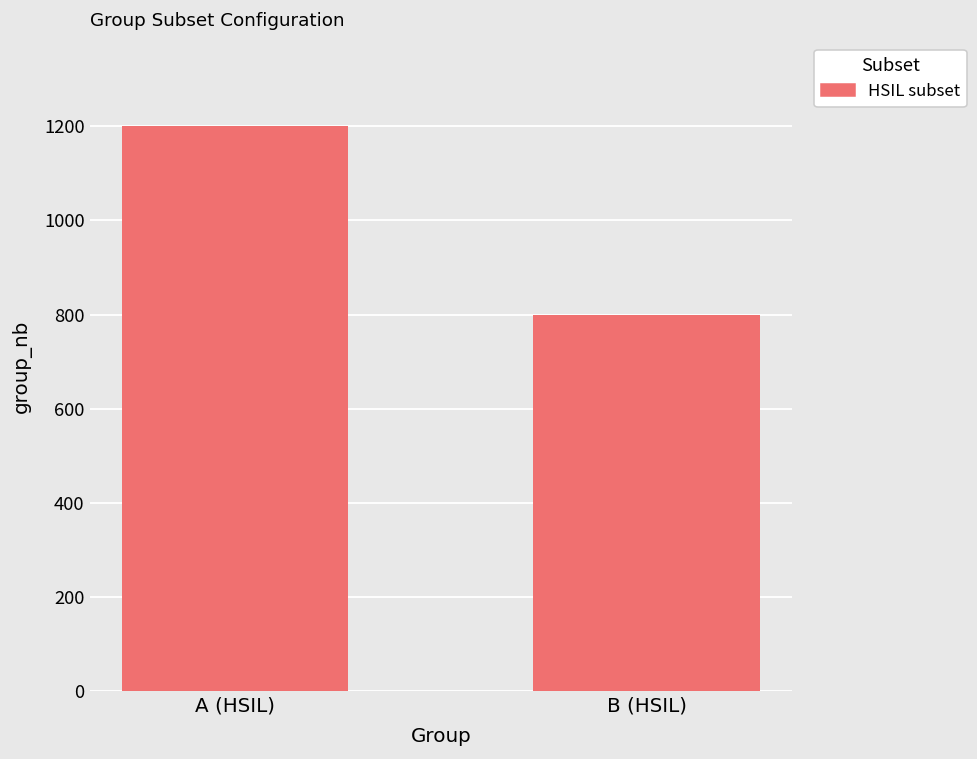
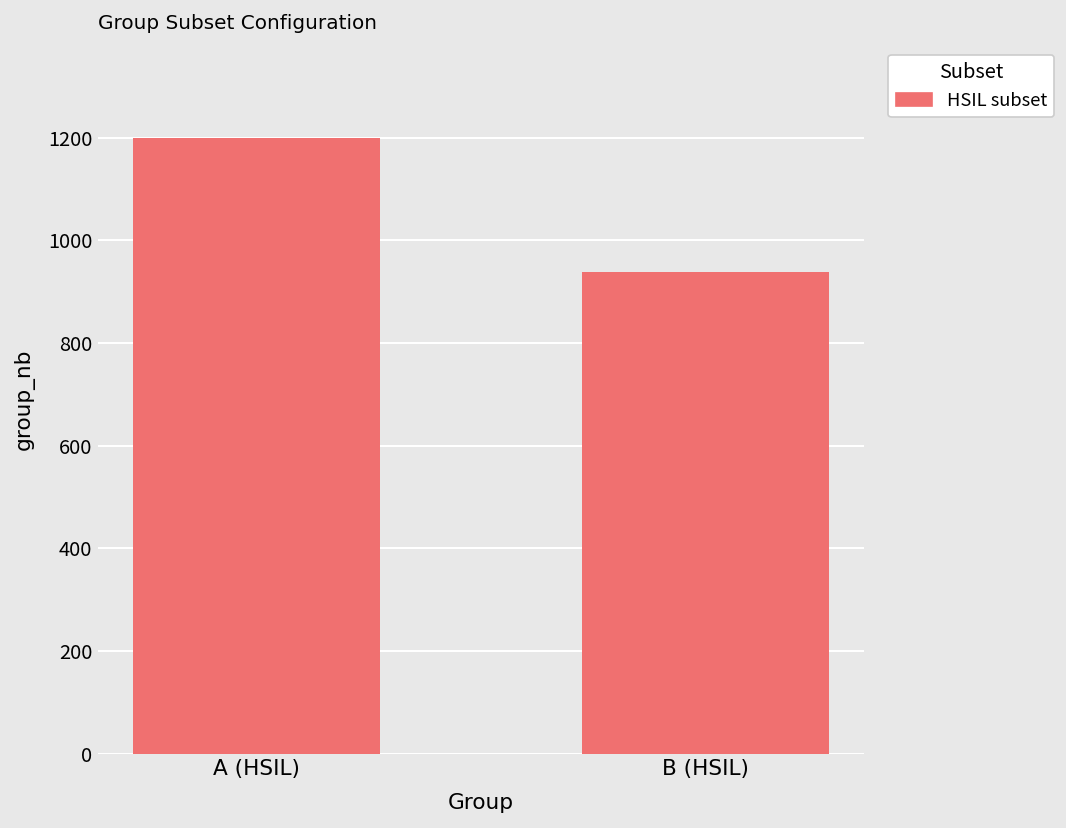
  {
    "A (HSIL)": 1200,
-   "B (HSIL)": 800
+   "B (HSIL)": 940
  }
